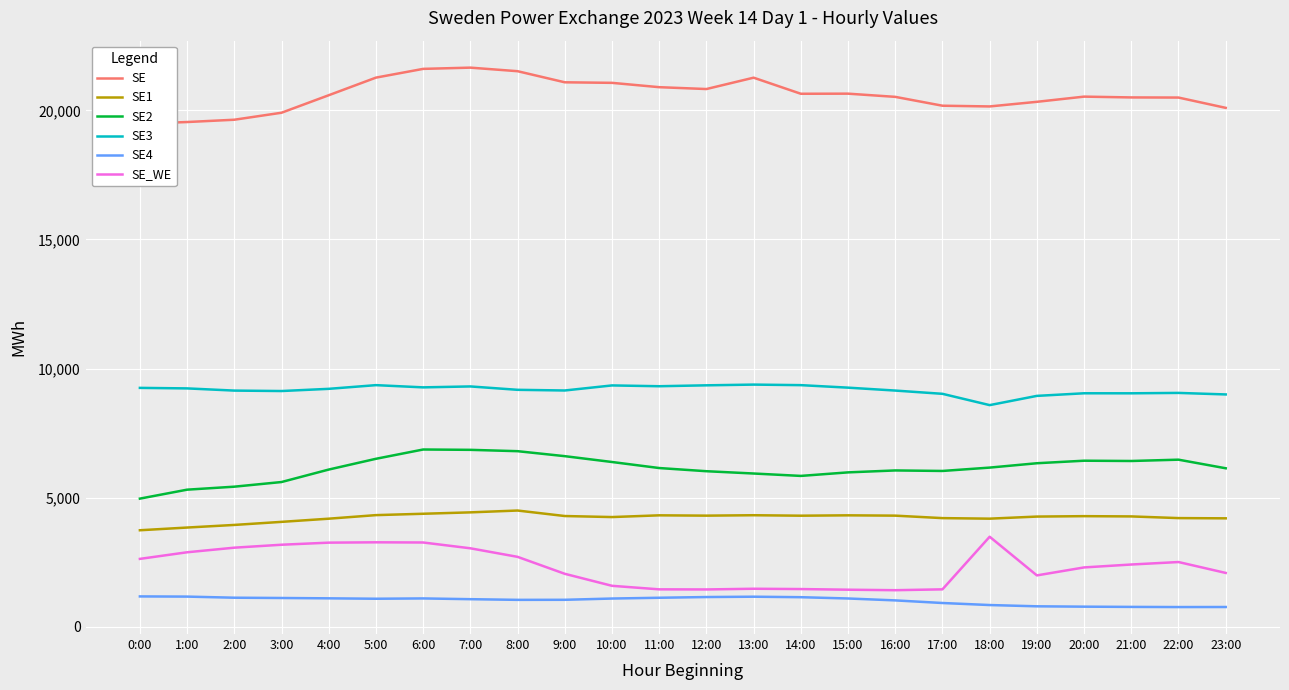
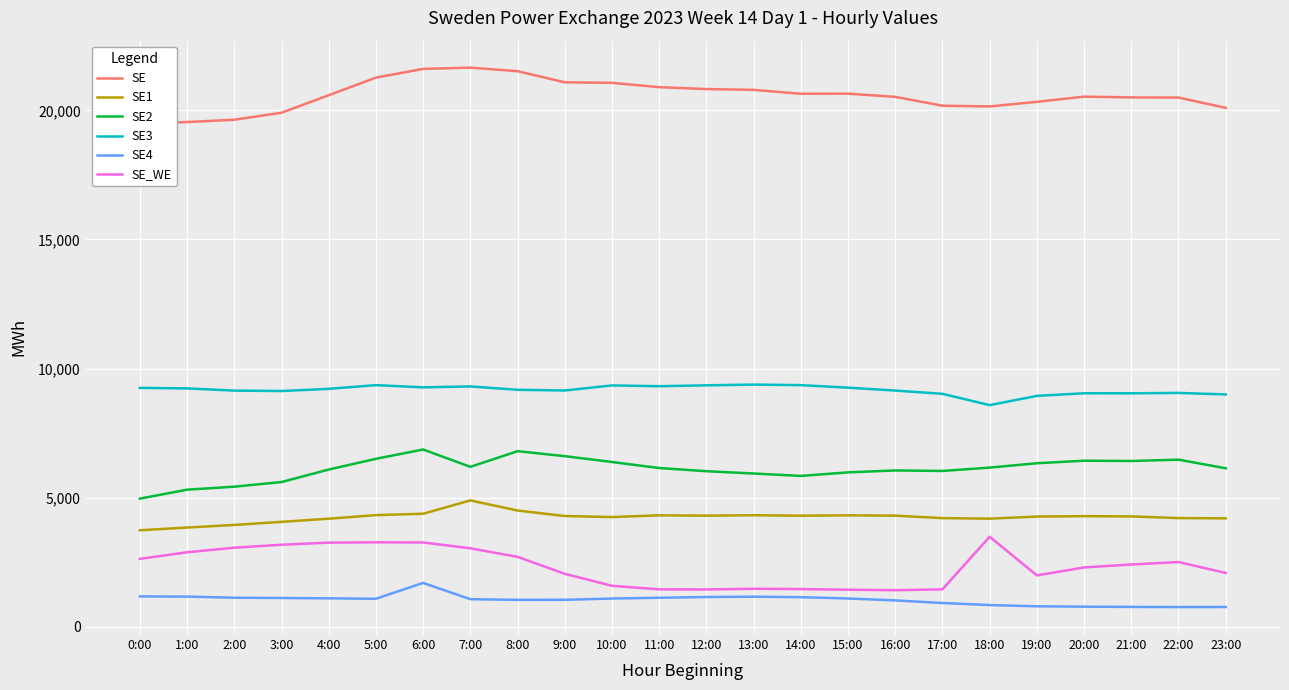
  {
    "SE": {
      "1:00": "19,600",
      "2:00": "19,600",
      "3:00": "19,900",
      "4:00": "20,600",
      "5:00": "21,300",
      "6:00": "21,600",
      "7:00": "21,700",
      "8:00": "21,500",
      "9:00": "21,100",
      "10:00": "21,100",
      "11:00": "20,900",
      "12:00": "20,800",
-     "13:00": "21,300",
+     "13:00": "20,800",
      "14:00": "20,600",
      "15:00": "20,600",
      "16:00": "20,500",
      "17:00": "20,200",
      "18:00": "20,200",
      "19:00": "20,300",
      "20:00": "20,500",
      "21:00": "20,500",
      "22:00": "20,500",
      "23:00": "20,100"
    },
    "SE1": {
      "0:00": "3,700",
      "1:00": "3,800",
      "2:00": "3,900",
      "3:00": "4,100",
      "4:00": "4,200",
      "5:00": "4,300",
      "6:00": "4,400",
-     "7:00": "4,400",
+     "7:00": "4,900",
      "8:00": "4,500",
      "9:00": "4,300",
      "10:00": "4,200",
      "11:00": "4,300",
      "12:00": "4,300",
      "13:00": "4,300",
      "14:00": "4,300",
      "15:00": "4,300",
      "16:00": "4,300",
      "17:00": "4,200",
      "18:00": "4,200",
      "19:00": "4,300",
      "20:00": "4,300",
      "21:00": "4,300",
      "22:00": "4,200",
      "23:00": "4,200"
    },
    "SE2": {
      "0:00": "5,000",
      "1:00": "5,300",
      "2:00": "5,400",
      "3:00": "5,600",
      "4:00": "6,100",
      "5:00": "6,500",
      "6:00": "6,900",
-     "7:00": "6,900",
+     "7:00": "6,200",
      "8:00": "6,800",
      "9:00": "6,600",
      "10:00": "6,400",
      "11:00": "6,100",
      "12:00": "6,000",
      "13:00": "5,900",
      "14:00": "5,800",
      "15:00": "6,000",
      "16:00": "6,100",
      "17:00": "6,000",
      "18:00": "6,200",
      "19:00": "6,300",
      "20:00": "6,400",
      "21:00": "6,400",
      "22:00": "6,500",
      "23:00": "6,100"
    },
    "SE3": {
      "0:00": "9,300",
      "1:00": "9,200",
      "2:00": "9,100",
      "3:00": "9,100",
      "4:00": "9,200",
      "5:00": "9,400",
      "6:00": "9,300",
      "7:00": "9,300",
      "8:00": "9,200",
      "9:00": "9,200",
      "10:00": "9,300",
      "11:00": "9,300",
      "12:00": "9,400",
      "13:00": "9,400",
      "14:00": "9,400",
      "15:00": "9,300",
      "16:00": "9,100",
      "17:00": "9,000",
      "18:00": "8,600",
      "19:00": "8,900",
      "20:00": "9,000",
      "21:00": "9,000",
      "22:00": "9,100",
      "23:00": "9,000"
    },
    "SE4": {
      "0:00": "1,200",
      "1:00": "1,200",
      "2:00": "1,100",
      "3:00": "1,100",
      "4:00": "1,100",
      "5:00": "1,100",
-     "6:00": "1,100",
+     "6:00": "1,700",
      "7:00": "1,100",
      "8:00": "1,000",
      "9:00": "1,000",
      "10:00": "1,100",
      "11:00": "1,100",
      "12:00": "1,200",
      "13:00": "1,200",
      "14:00": "1,100",
      "15:00": "1,100",
      "16:00": "1,000",
      "17:00": "900",
      "18:00": "800",
      "19:00": "800",
      "20:00": "800",
      "21:00": "800",
      "22:00": "800",
      "23:00": "800"
    },
    "SE_WE": {
      "0:00": "2,600",
      "1:00": "2,900",
      "2:00": "3,100",
      "3:00": "3,200",
      "4:00": "3,300",
      "5:00": "3,300",
      "6:00": "3,300",
      "7:00": "3,000",
      "8:00": "2,700",
      "9:00": "2,100",
      "10:00": "1,600",
      "11:00": "1,400",
      "12:00": "1,400",
      "13:00": "1,500",
      "14:00": "1,500",
      "15:00": "1,400",
      "16:00": "1,400",
      "17:00": "1,400",
      "18:00": "3,500",
      "19:00": "2,000",
      "20:00": "2,300",
      "21:00": "2,400",
      "22:00": "2,500",
      "23:00": "2,100"
    }
  }
